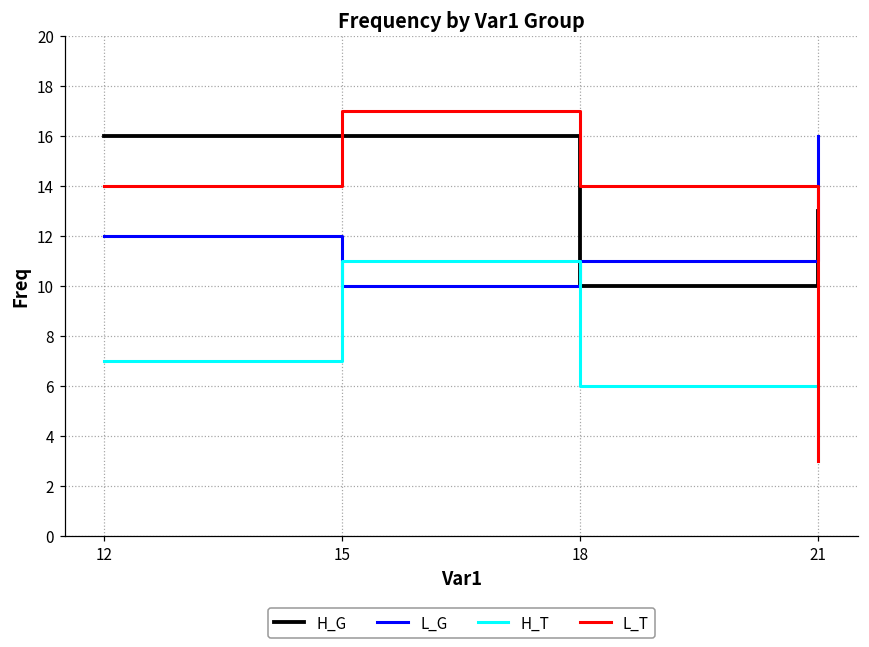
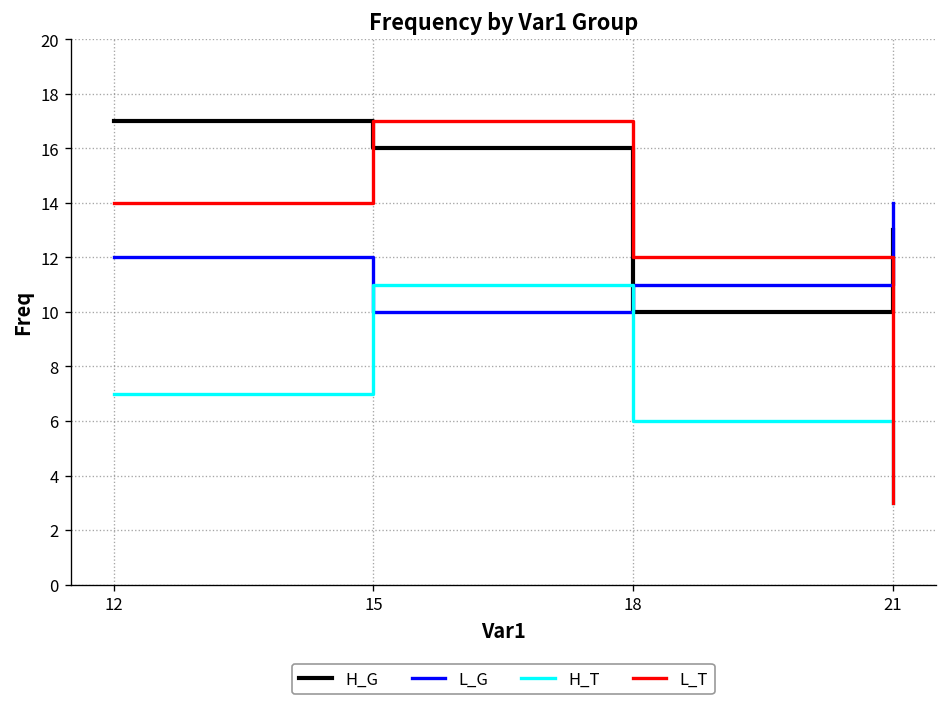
  {
    "H_G": {
-     "12": 16,
+     "12": 17,
      "15": 16,
      "18": 10,
      "21": 13
    },
    "L_G": {
      "12": 12,
      "15": 10,
      "18": 11,
-     "21": 16
+     "21": 14
    },
    "H_T": {
      "12": 7,
      "15": 11,
      "18": 6
    },
    "L_T": {
      "12": 14,
      "15": 17,
-     "18": 14
+     "18": 12
    }
  }
